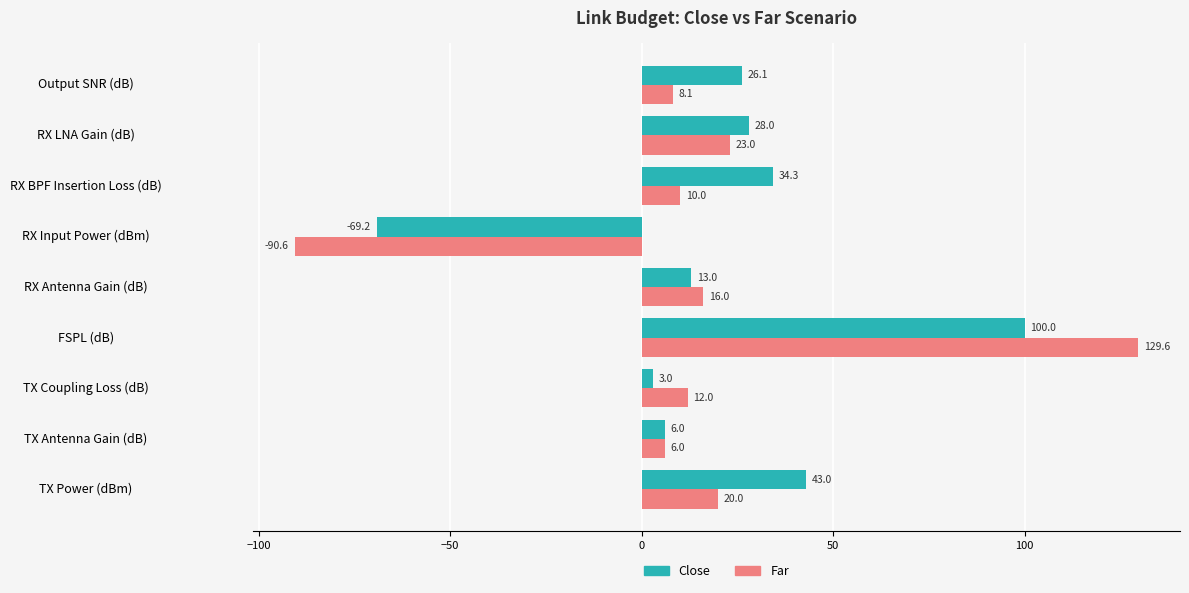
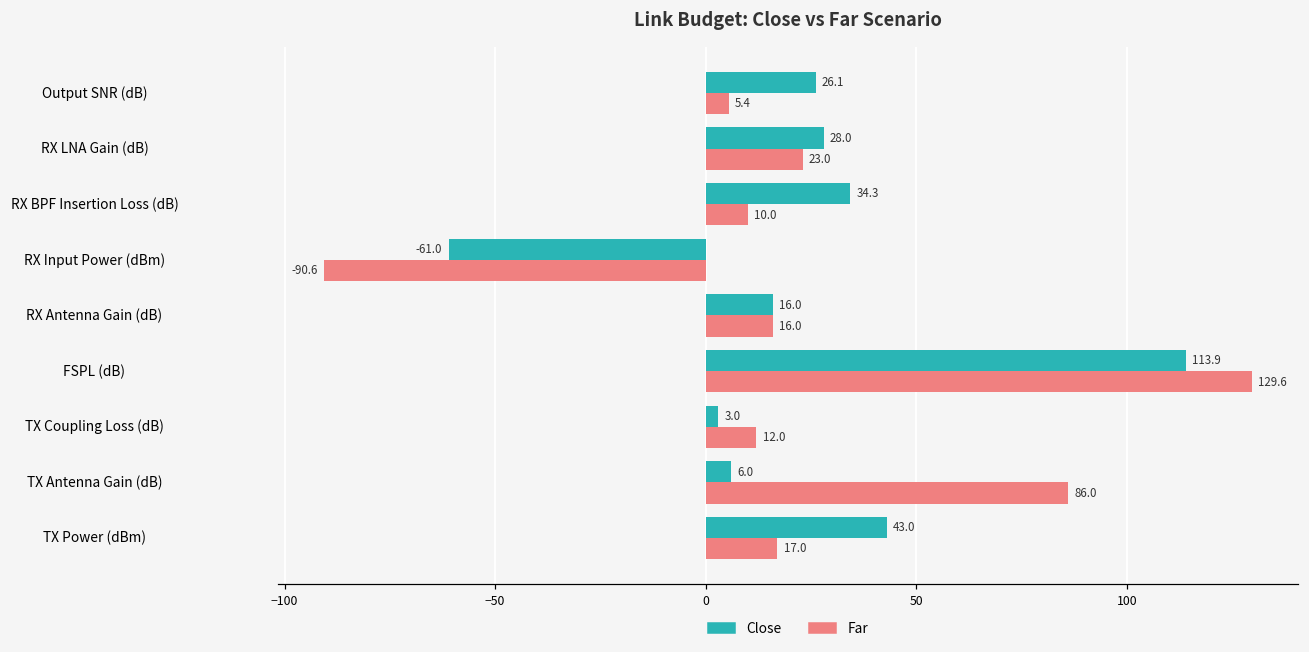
  {
    "Close": {
      "Output SNR (dB)": 26.1,
      "RX LNA Gain (dB)": 28.0,
      "RX BPF Insertion Loss (dB)": 34.3,
-     "RX Input Power (dBm)": -69.2,
-     "RX Antenna Gain (dB)": 13.0,
-     "FSPL (dB)": 100.0,
+     "RX Input Power (dBm)": -61.0,
+     "RX Antenna Gain (dB)": 16.0,
+     "FSPL (dB)": 113.9,
      "TX Coupling Loss (dB)": 3.0,
      "TX Antenna Gain (dB)": 6.0,
      "TX Power (dBm)": 43.0
    },
    "Far": {
-     "Output SNR (dB)": 8.1,
+     "Output SNR (dB)": 5.4,
      "RX LNA Gain (dB)": 23.0,
      "RX BPF Insertion Loss (dB)": 10.0,
      "RX Input Power (dBm)": -90.6,
      "RX Antenna Gain (dB)": 16.0,
      "FSPL (dB)": 129.6,
      "TX Coupling Loss (dB)": 12.0,
-     "TX Antenna Gain (dB)": 6.0,
-     "TX Power (dBm)": 20.0
+     "TX Antenna Gain (dB)": 86.0,
+     "TX Power (dBm)": 17.0
    }
  }
